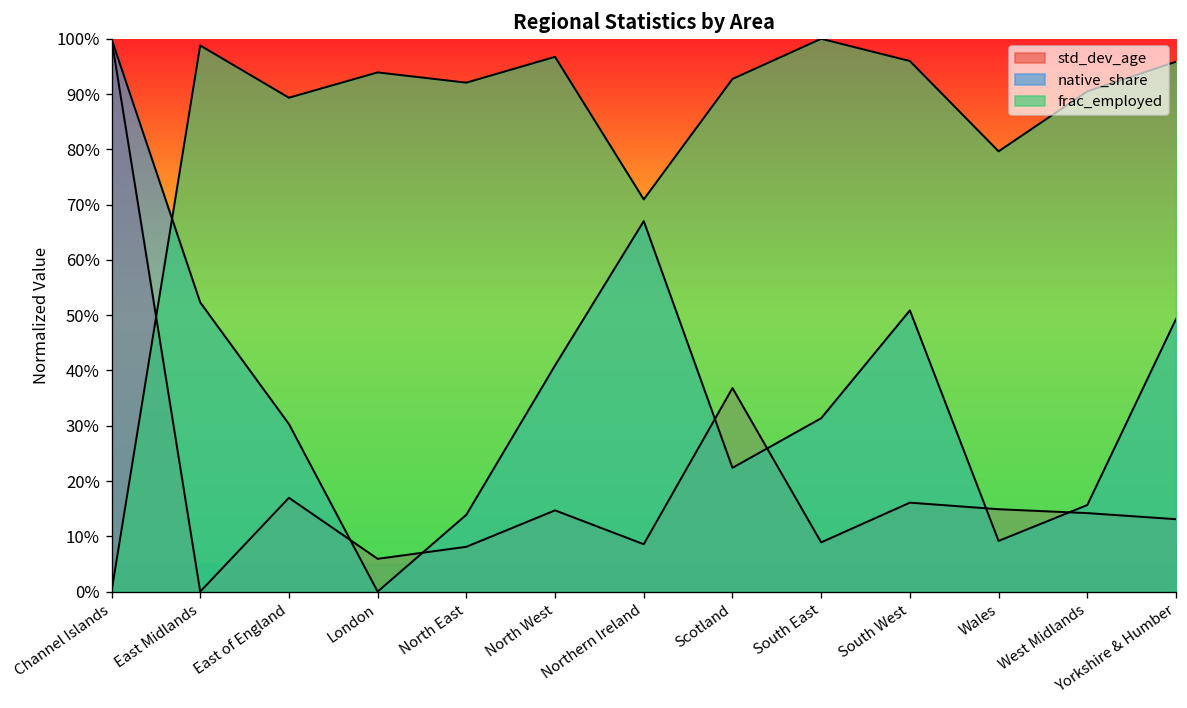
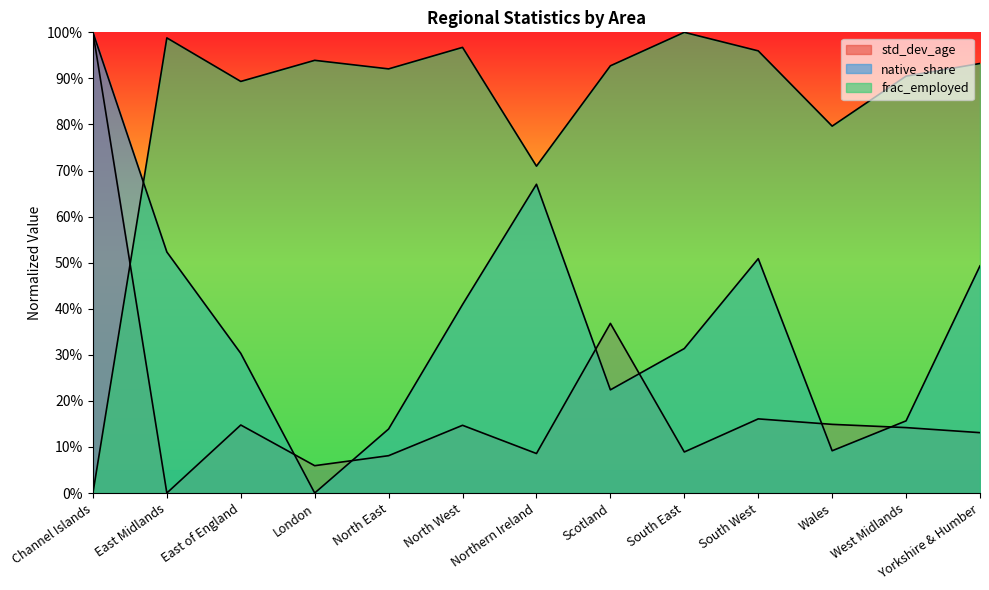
  {
    "std_dev_age": {
      "East Midlands": "0%",
-     "East of England": "17%",
+     "East of England": "15%",
      "London": "6%",
      "North East": "8%",
      "North West": "15%",
      "Northern Ireland": "9%",
      "Scotland": "37%",
      "South East": "9%",
      "South West": "16%",
      "Wales": "15%",
      "West Midlands": "14%",
      "Yorkshire & Humber": "13%"
    },
    "native_share": {
      "East Midlands": "52%",
      "East of England": "30%",
      "London": "0%",
      "North East": "14%",
      "North West": "41%",
      "Northern Ireland": "67%",
      "Scotland": "22%",
      "South East": "31%",
      "South West": "51%",
      "Wales": "9%",
      "West Midlands": "16%",
      "Yorkshire & Humber": "49%"
    },
    "frac_employed": {
      "Channel Islands": "0%",
      "East Midlands": "99%",
      "East of England": "89%",
      "London": "94%",
      "North East": "92%",
      "North West": "97%",
      "Northern Ireland": "71%",
      "Scotland": "93%",
      "South East": "100%",
      "South West": "96%",
      "Wales": "80%",
-     "Yorkshire & Humber": "96%"
+     "Yorkshire & Humber": "93%"
    }
  }
